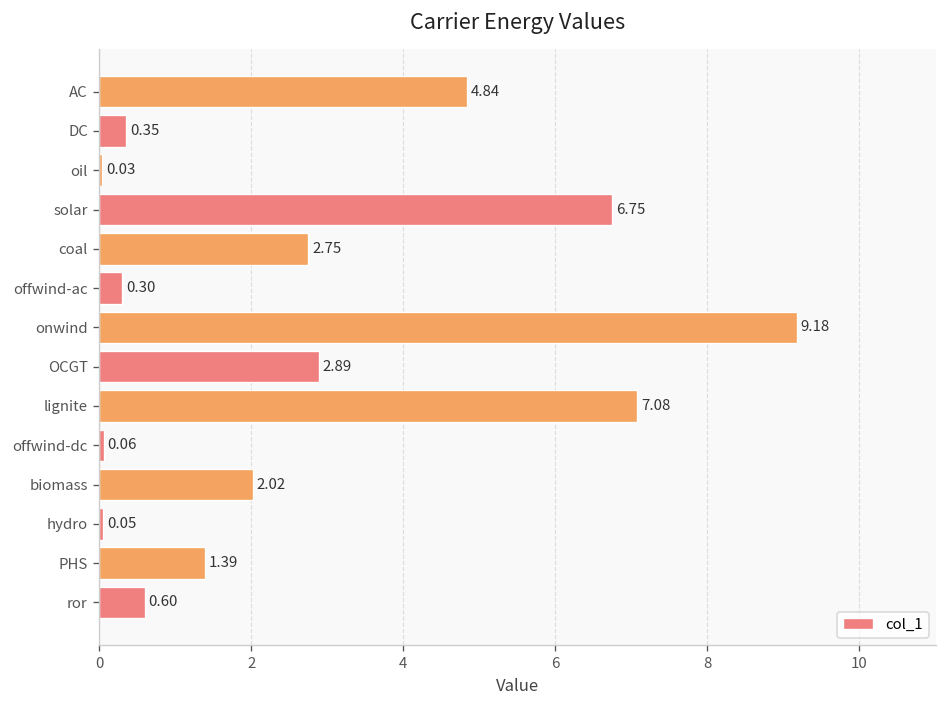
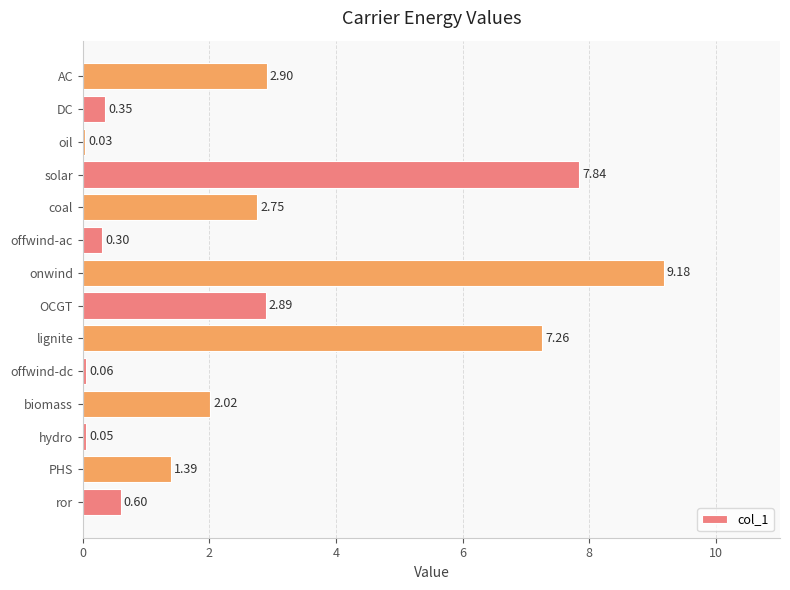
  {
-   "AC": 4.84,
+   "AC": 2.90,
    "DC": 0.35,
    "oil": 0.03,
-   "solar": 6.75,
+   "solar": 7.84,
    "coal": 2.75,
    "offwind-ac": 0.30,
    "onwind": 9.18,
    "OCGT": 2.89,
-   "lignite": 7.08,
+   "lignite": 7.26,
    "offwind-dc": 0.06,
    "biomass": 2.02,
    "hydro": 0.05,
    "PHS": 1.39,
    "ror": 0.60
  }
